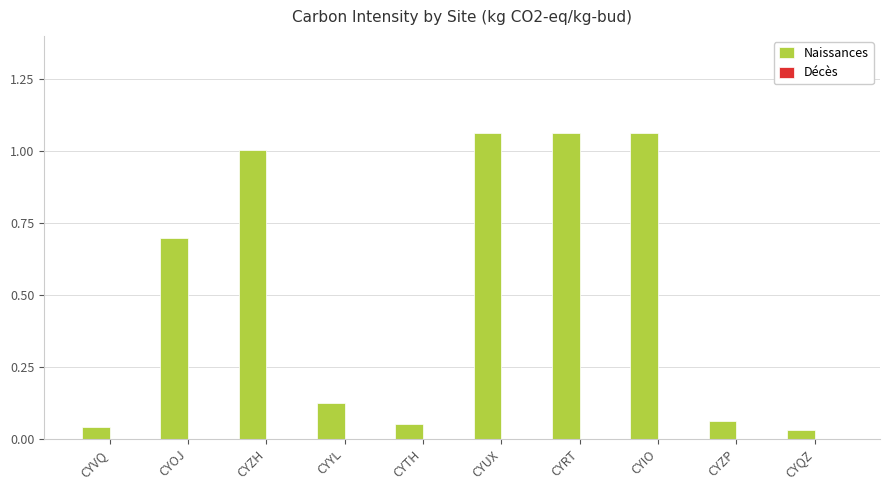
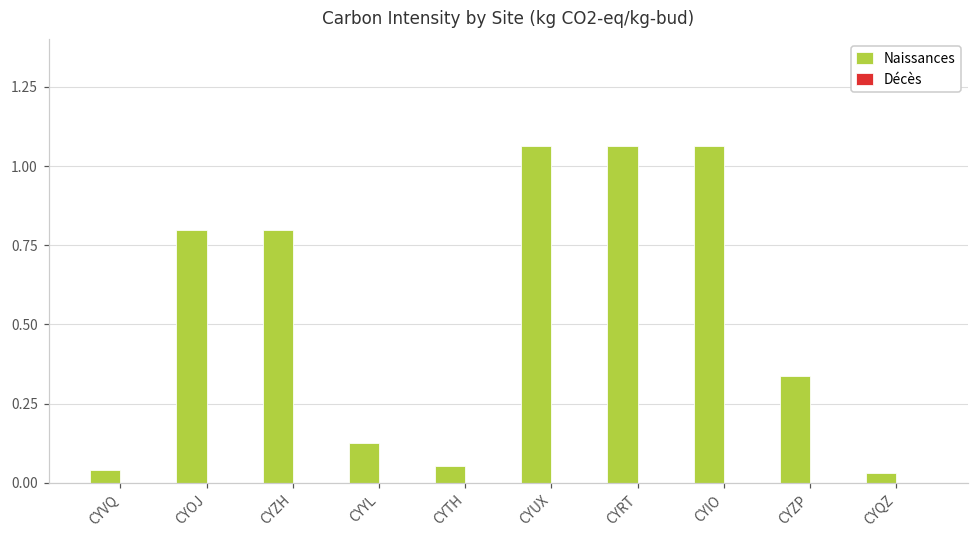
  {
    "Naissances": {
      "CYVQ": 0.04,
-     "CYOJ": 0.70,
-     "CYZH": 1.00,
+     "CYOJ": 0.80,
+     "CYZH": 0.80,
      "CYYL": 0.13,
      "CYTH": 0.05,
      "CYUX": 1.06,
      "CYRT": 1.06,
      "CYIO": 1.06,
-     "CYZP": 0.06,
+     "CYZP": 0.34,
      "CYQZ": 0.03
    },
    "Décès": {
      "CYVQ": 0.00,
      "CYOJ": 0.00,
      "CYZH": 0.00,
      "CYYL": 0.00,
      "CYTH": 0.00,
      "CYUX": 0.00,
      "CYRT": 0.00,
      "CYIO": 0.00,
      "CYZP": 0.00,
      "CYQZ": 0.00
    }
  }
